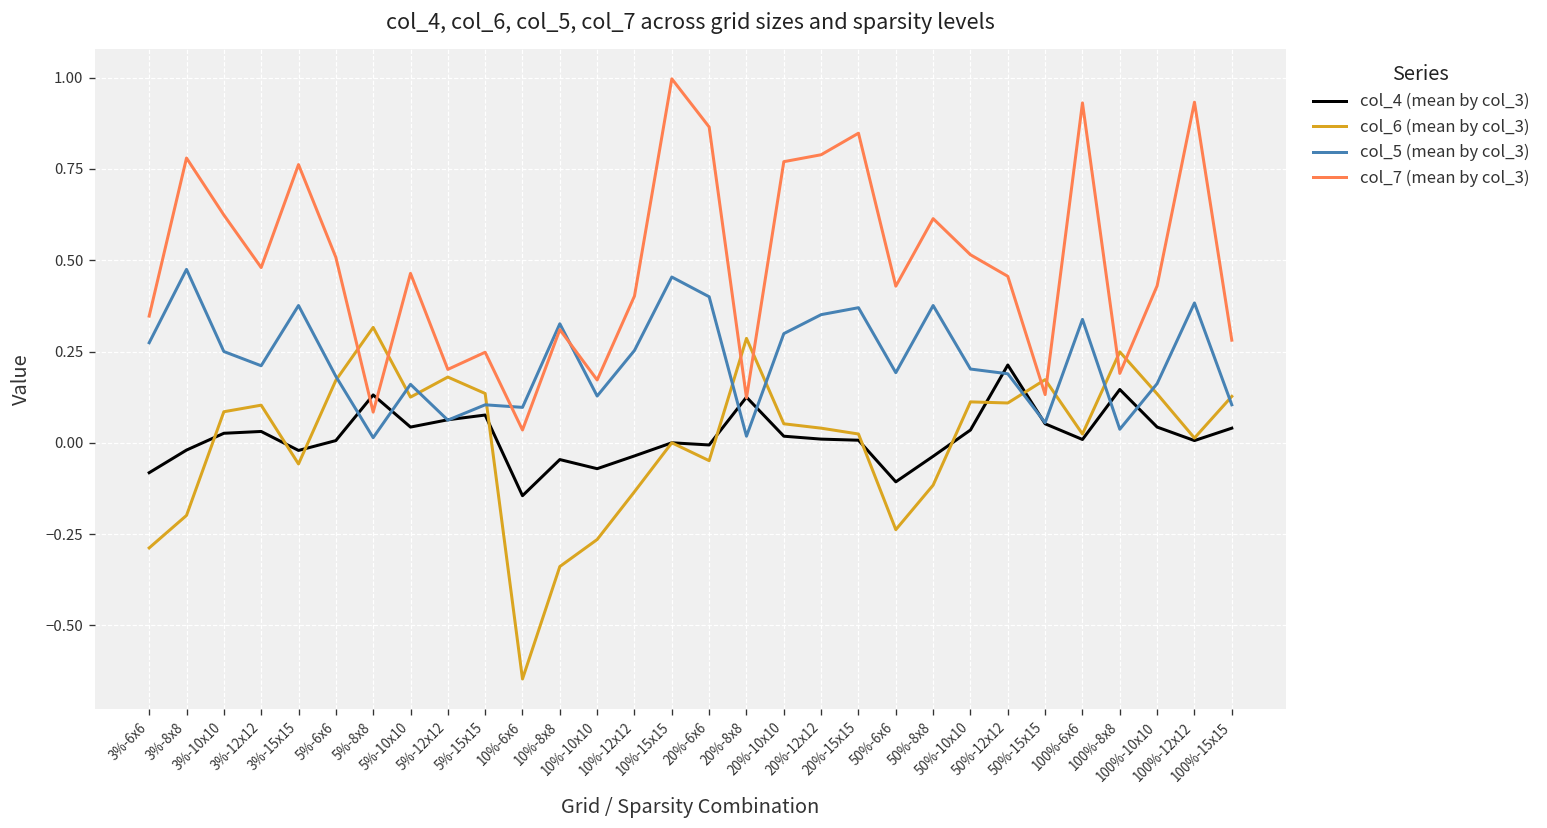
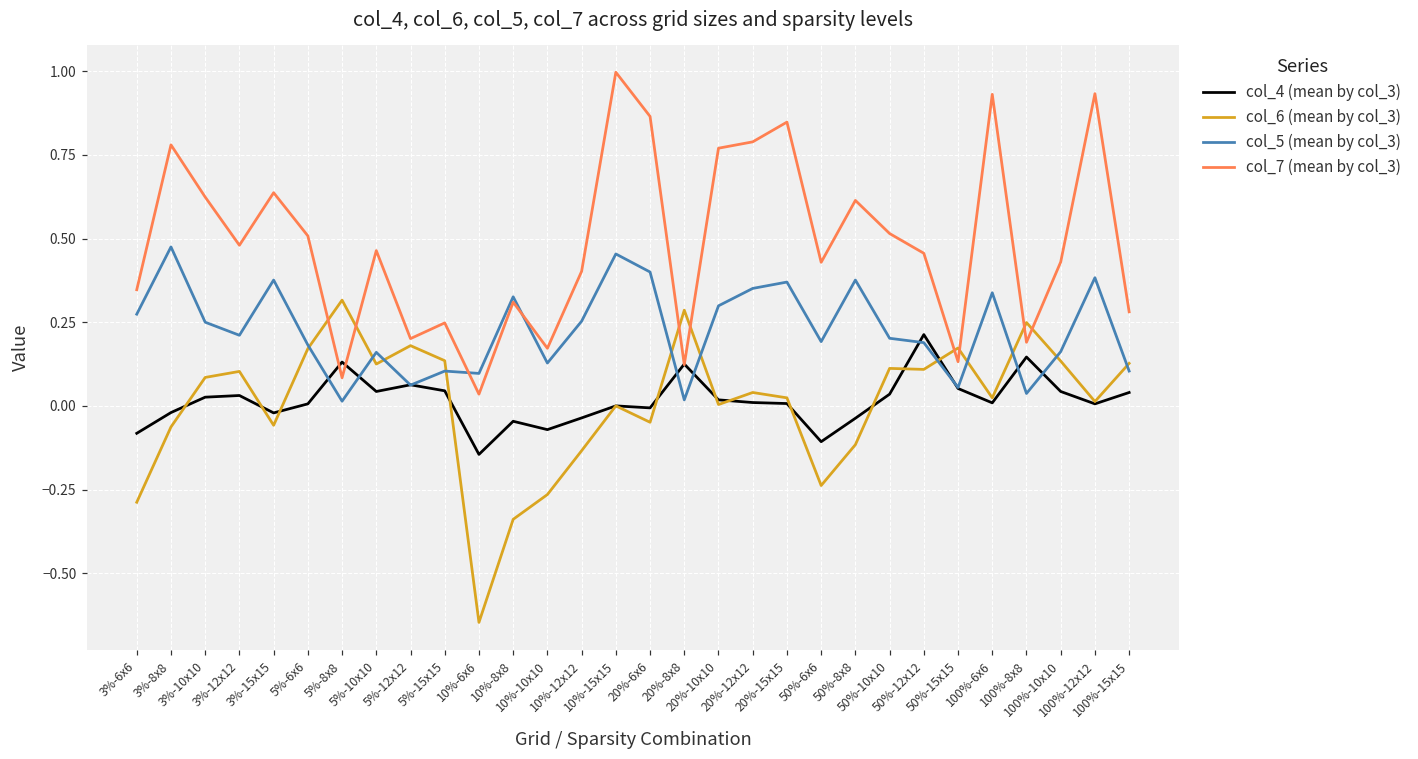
  {
    "col_4 (mean by col_3)": {
      "3%-6x6": -0.08,
      "3%-8x8": -0.02,
      "3%-10x10": 0.03,
      "3%-12x12": 0.03,
      "3%-15x15": -0.02,
      "5%-6x6": 0.01,
      "5%-8x8": 0.13,
      "5%-10x10": 0.04,
-     "5%-15x15": 0.08,
+     "5%-15x15": 0.05,
      "10%-6x6": -0.15,
      "10%-8x8": -0.05,
      "10%-10x10": -0.07,
      "10%-12x12": -0.04,
      "20%-6x6": -0.01,
      "20%-10x10": 0.02,
      "20%-12x12": 0.01,
      "20%-15x15": 0.01,
      "50%-6x6": -0.11,
      "50%-8x8": -0.04,
      "50%-10x10": 0.04,
      "50%-12x12": 0.21,
      "100%-6x6": 0.01,
      "100%-8x8": 0.15,
      "100%-10x10": 0.04,
      "100%-15x15": 0.04
    },
    "col_6 (mean by col_3)": {
      "3%-6x6": -0.29,
-     "3%-8x8": -0.20,
+     "3%-8x8": -0.06,
      "3%-10x10": 0.09,
      "3%-12x12": 0.10,
      "3%-15x15": -0.06,
      "5%-6x6": 0.17,
      "5%-8x8": 0.32,
      "5%-10x10": 0.13,
      "5%-12x12": 0.18,
      "5%-15x15": 0.14,
      "10%-6x6": -0.65,
      "10%-8x8": -0.34,
      "10%-10x10": -0.27,
      "10%-12x12": -0.13,
      "20%-6x6": -0.05,
      "20%-8x8": 0.29,
-     "20%-10x10": 0.05,
+     "20%-10x10": 0.00,
      "20%-12x12": 0.04,
      "20%-15x15": 0.02,
      "50%-6x6": -0.24,
      "50%-8x8": -0.12,
      "50%-10x10": 0.11,
      "50%-12x12": 0.11,
      "50%-15x15": 0.17,
      "100%-6x6": 0.02,
      "100%-8x8": 0.25,
      "100%-10x10": 0.13,
      "100%-15x15": 0.13
    },
    "col_5 (mean by col_3)": {
      "3%-6x6": 0.27,
      "3%-8x8": 0.48,
      "3%-10x10": 0.25,
      "3%-12x12": 0.21,
      "3%-15x15": 0.38,
      "5%-6x6": 0.18,
      "5%-8x8": 0.01,
      "5%-10x10": 0.16,
      "5%-15x15": 0.10,
      "10%-6x6": 0.10,
      "10%-8x8": 0.33,
      "10%-10x10": 0.13,
      "10%-12x12": 0.25,
      "10%-15x15": 0.45,
      "20%-6x6": 0.40,
      "20%-8x8": 0.02,
      "20%-10x10": 0.30,
      "20%-12x12": 0.35,
      "20%-15x15": 0.37,
      "50%-6x6": 0.19,
      "50%-8x8": 0.38,
      "50%-10x10": 0.20,
      "50%-12x12": 0.19,
      "100%-6x6": 0.34,
      "100%-8x8": 0.04,
      "100%-10x10": 0.16,
      "100%-12x12": 0.38,
      "100%-15x15": 0.10
    },
    "col_7 (mean by col_3)": {
      "3%-6x6": 0.35,
      "3%-8x8": 0.78,
      "3%-10x10": 0.62,
      "3%-12x12": 0.48,
-     "3%-15x15": 0.76,
+     "3%-15x15": 0.64,
      "5%-6x6": 0.51,
      "5%-8x8": 0.08,
      "5%-10x10": 0.46,
      "5%-12x12": 0.20,
      "5%-15x15": 0.25,
      "10%-6x6": 0.04,
      "10%-8x8": 0.31,
      "10%-10x10": 0.17,
      "10%-12x12": 0.40,
      "10%-15x15": 1.00,
      "20%-6x6": 0.87,
      "20%-10x10": 0.77,
      "20%-12x12": 0.79,
      "20%-15x15": 0.85,
      "50%-6x6": 0.43,
      "50%-8x8": 0.61,
      "50%-10x10": 0.52,
      "50%-12x12": 0.46,
      "50%-15x15": 0.13,
      "100%-6x6": 0.93,
      "100%-8x8": 0.19,
      "100%-10x10": 0.43,
      "100%-12x12": 0.93,
      "100%-15x15": 0.28
    }
  }
